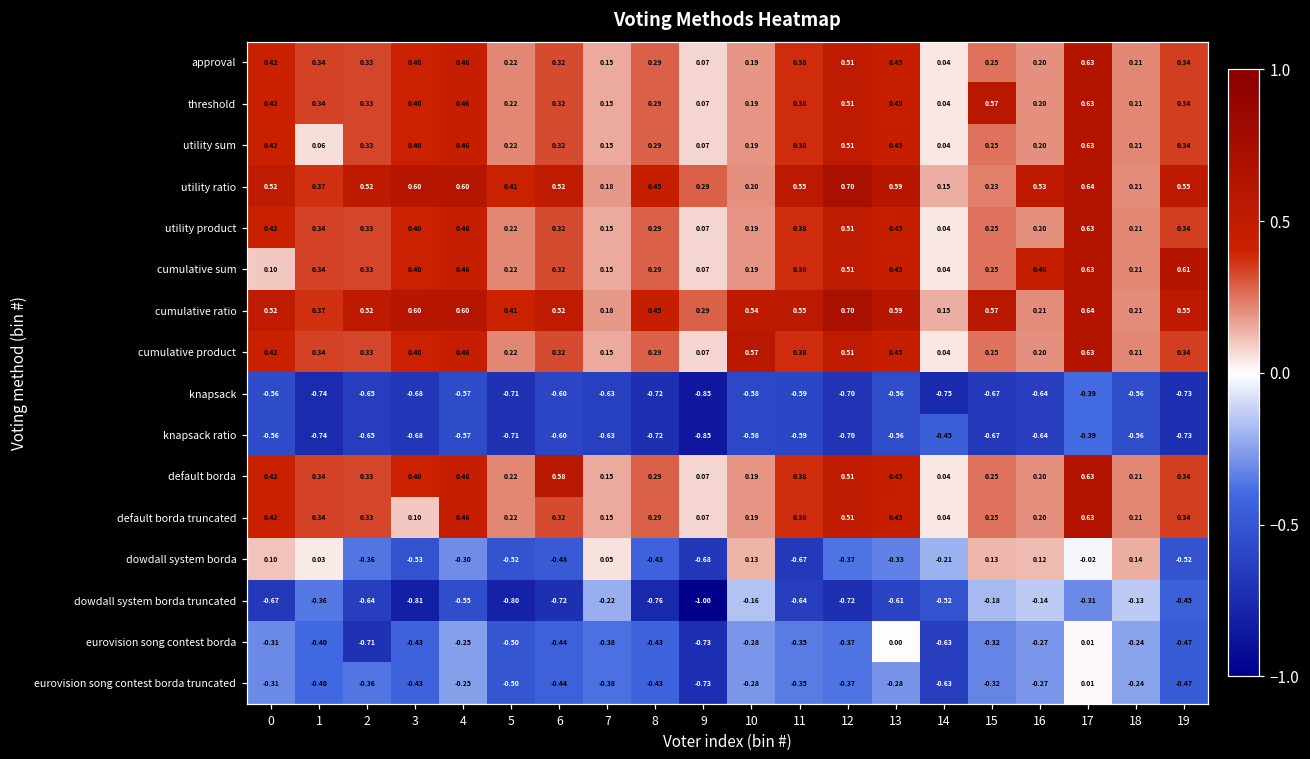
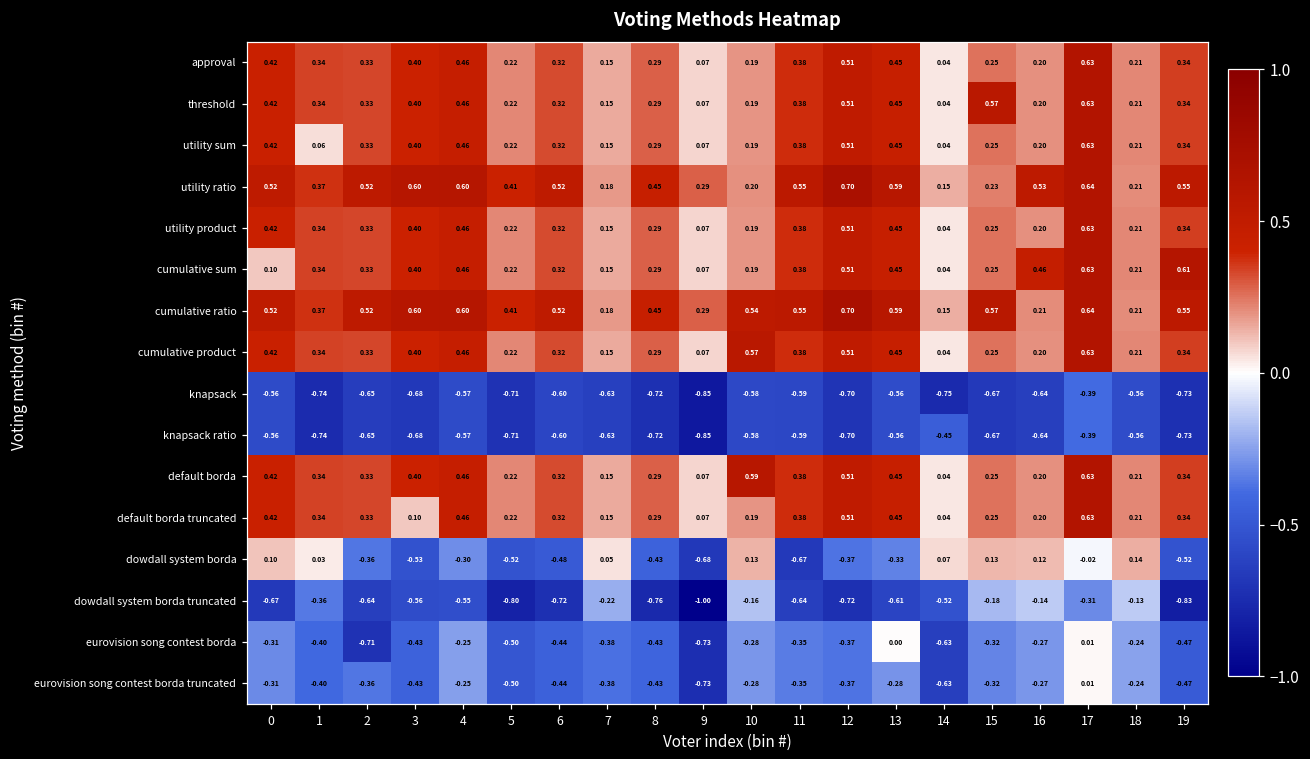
  {
    "default borda": {
      "0": 0.42,
      "1": 0.34,
      "2": 0.33,
      "3": 0.40,
      "4": 0.46,
      "5": 0.22,
-     "6": 0.58,
+     "6": 0.32,
      "7": 0.15,
      "8": 0.29,
      "9": 0.07,
-     "10": 0.19,
+     "10": 0.59,
      "11": 0.38,
      "12": 0.51,
      "13": 0.45,
      "14": 0.04,
      "15": 0.25,
      "16": 0.20,
      "17": 0.63,
      "18": 0.21,
      "19": 0.34
    },
    "dowdall system borda": {
      "0": 0.10,
      "1": 0.03,
      "2": -0.36,
      "3": -0.53,
      "4": -0.30,
      "5": -0.52,
      "6": -0.48,
      "7": 0.05,
      "8": -0.43,
      "9": -0.68,
      "10": 0.13,
      "11": -0.67,
      "12": -0.37,
      "13": -0.33,
-     "14": -0.21,
+     "14": 0.07,
      "15": 0.13,
      "16": 0.12,
      "17": -0.02,
      "18": 0.14,
      "19": -0.52
    },
    "dowdall system borda truncated": {
      "0": -0.67,
      "1": -0.36,
      "2": -0.64,
-     "3": -0.81,
+     "3": -0.56,
      "4": -0.55,
      "5": -0.80,
      "6": -0.72,
      "7": -0.22,
      "8": -0.76,
      "9": -1.00,
      "10": -0.16,
      "11": -0.64,
      "12": -0.72,
      "13": -0.61,
      "14": -0.52,
      "15": -0.18,
      "16": -0.14,
      "17": -0.31,
      "18": -0.13,
-     "19": -0.45
+     "19": -0.83
    }
  }
